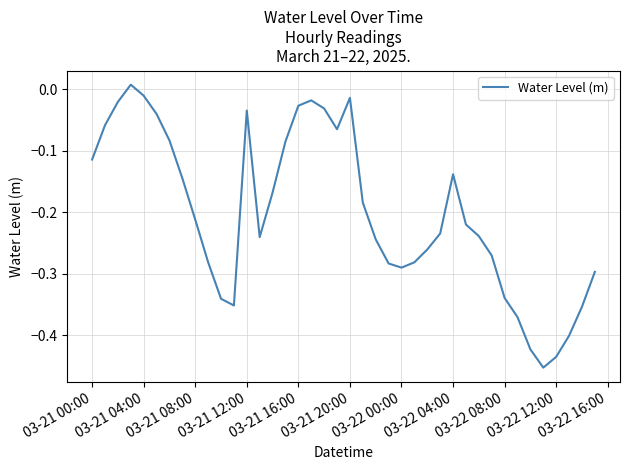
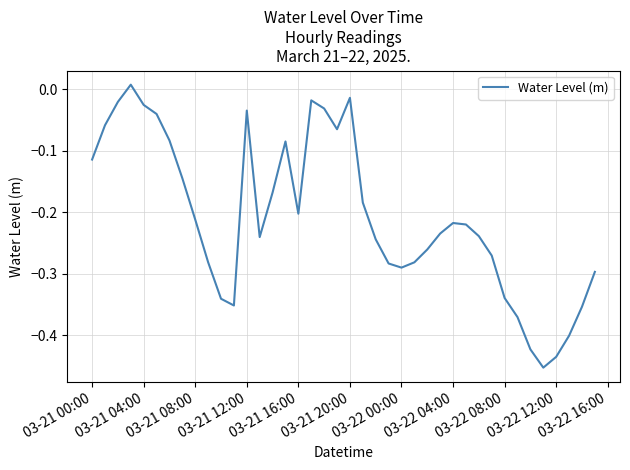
  {
    "03-21 00:00": -0.11,
-   "03-21 04:00": -0.01,
+   "03-21 04:00": -0.03,
    "03-21 08:00": -0.21,
    "03-21 12:00": -0.03,
-   "03-21 16:00": -0.03,
+   "03-21 16:00": -0.20,
    "03-21 20:00": -0.01,
    "03-22 00:00": -0.29,
-   "03-22 04:00": -0.14,
+   "03-22 04:00": -0.22,
    "03-22 08:00": -0.34,
    "03-22 12:00": -0.44
  }
